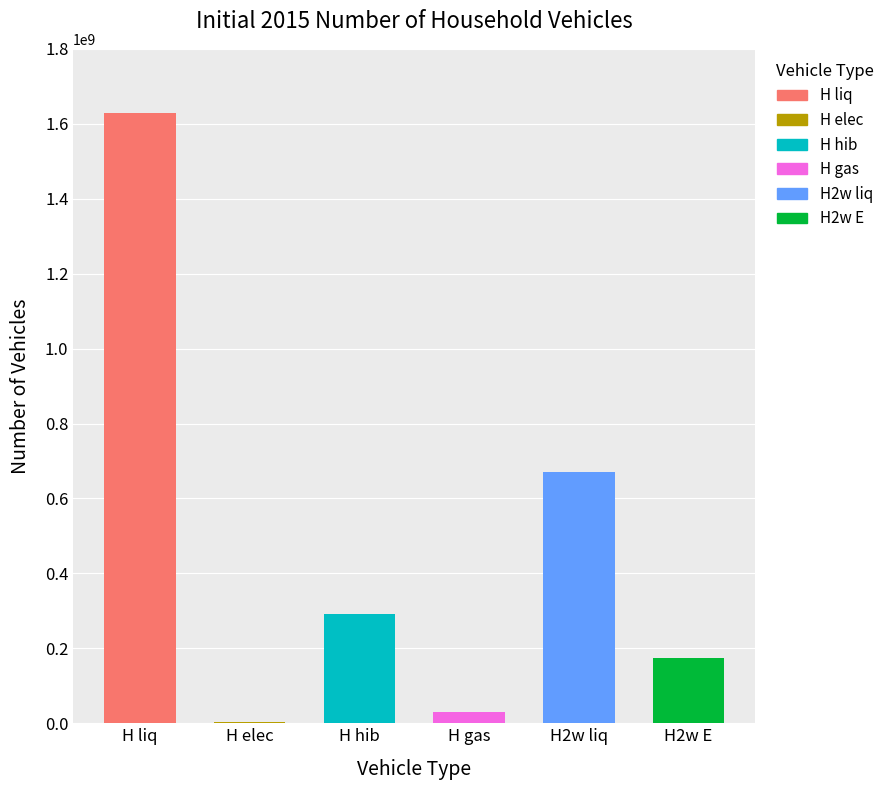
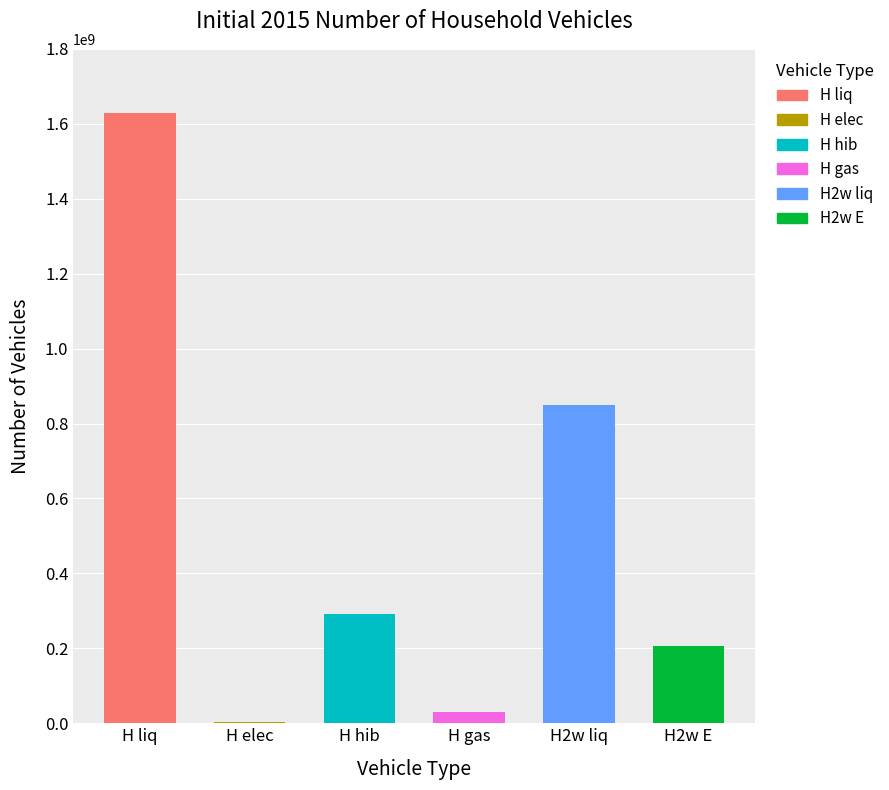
  {
    "H liq": 1630000000,
    "H hib": 290000000,
    "H gas": 30000000,
-   "H2w liq": 670000000,
-   "H2w E": 170000000
+   "H2w liq": 850000000,
+   "H2w E": 210000000
  }
